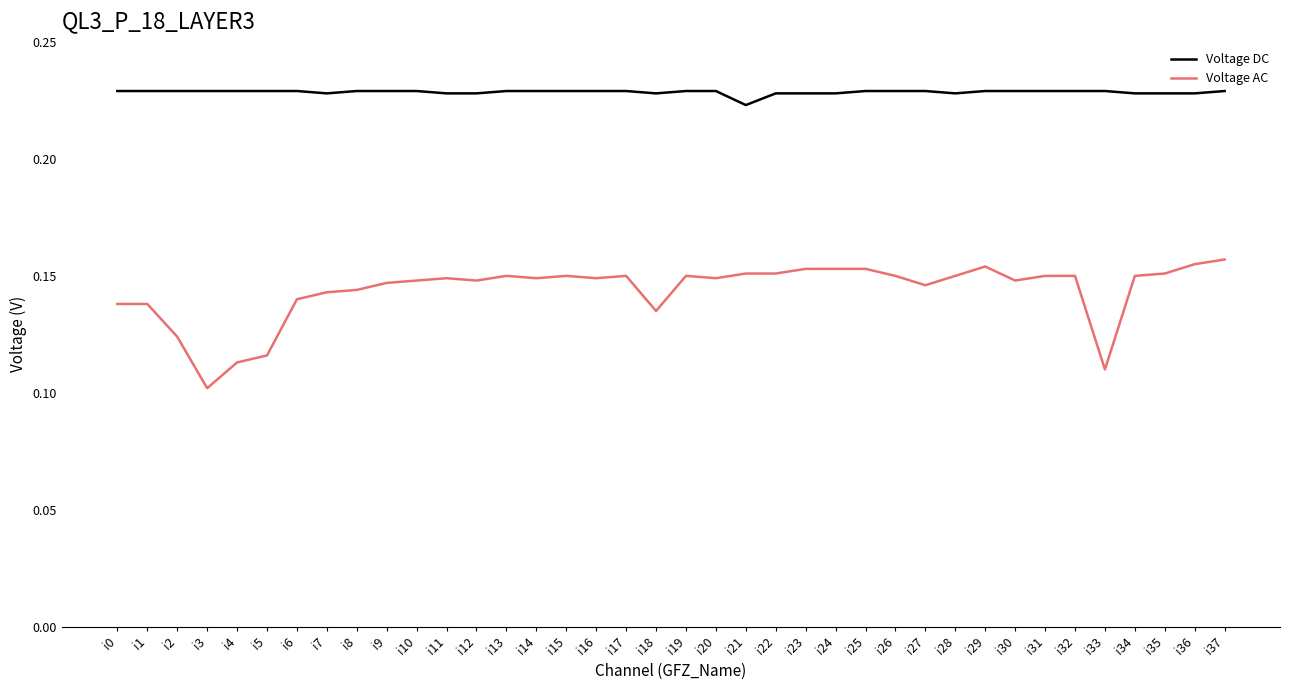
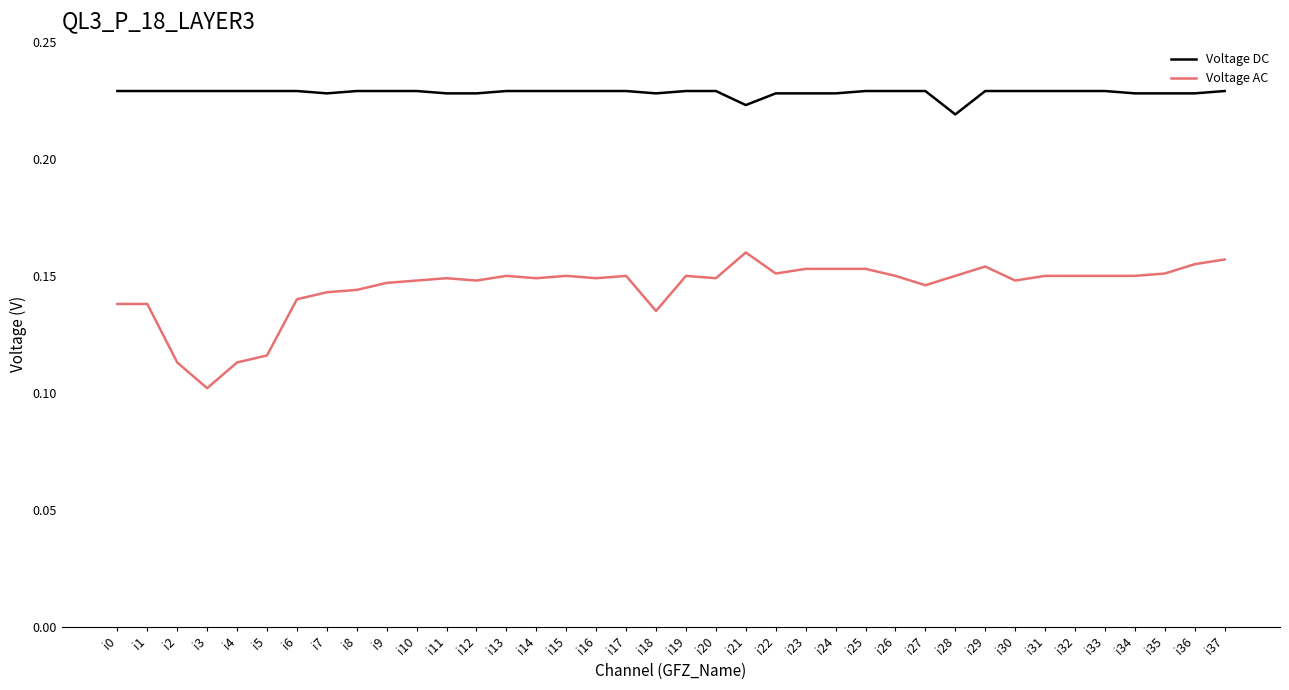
  {
    "Voltage DC": {
      "i0": 0.229,
      "i1": 0.229,
      "i2": 0.229,
      "i3": 0.229,
      "i4": 0.229,
      "i5": 0.229,
      "i6": 0.229,
      "i7": 0.228,
      "i8": 0.229,
      "i9": 0.229,
      "i10": 0.229,
      "i11": 0.228,
      "i12": 0.228,
      "i13": 0.229,
      "i14": 0.229,
      "i15": 0.229,
      "i16": 0.229,
      "i17": 0.229,
      "i18": 0.228,
      "i19": 0.229,
      "i20": 0.229,
      "i21": 0.223,
      "i22": 0.228,
      "i23": 0.228,
      "i24": 0.228,
      "i25": 0.229,
      "i26": 0.229,
      "i27": 0.229,
-     "i28": 0.228,
+     "i28": 0.219,
      "i29": 0.229,
      "i30": 0.229,
      "i31": 0.229,
      "i32": 0.229,
      "i33": 0.229,
      "i34": 0.228,
      "i35": 0.228,
      "i36": 0.228,
      "i37": 0.229
    },
    "Voltage AC": {
      "i0": 0.138,
      "i1": 0.138,
-     "i2": 0.124,
+     "i2": 0.113,
      "i3": 0.102,
      "i4": 0.113,
      "i5": 0.116,
      "i6": 0.140,
      "i7": 0.143,
      "i8": 0.144,
      "i9": 0.147,
      "i10": 0.148,
      "i11": 0.149,
      "i12": 0.148,
      "i13": 0.150,
      "i14": 0.149,
      "i15": 0.150,
      "i16": 0.149,
      "i17": 0.150,
      "i18": 0.135,
      "i19": 0.150,
      "i20": 0.149,
-     "i21": 0.151,
+     "i21": 0.160,
      "i22": 0.151,
      "i23": 0.153,
      "i24": 0.153,
      "i25": 0.153,
      "i26": 0.150,
      "i27": 0.146,
      "i28": 0.150,
      "i29": 0.154,
      "i30": 0.148,
      "i31": 0.150,
      "i32": 0.150,
-     "i33": 0.11,
+     "i33": 0.15,
      "i34": 0.150,
      "i35": 0.151,
      "i36": 0.155,
      "i37": 0.157
    }
  }
